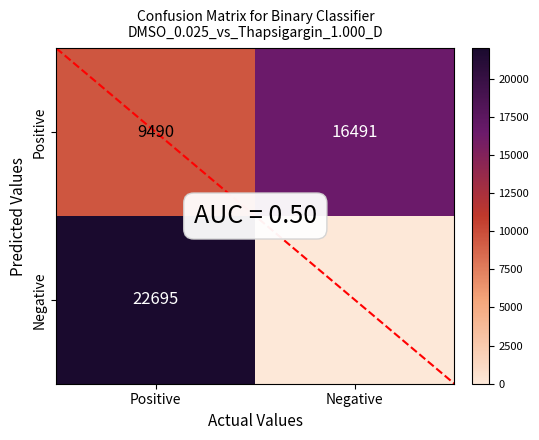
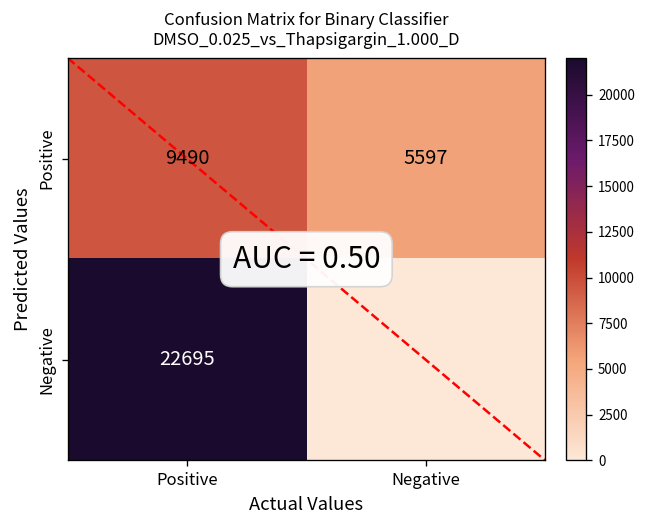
  {
    "Positive": {
      "Positive": 9490,
-     "Negative": 16491
+     "Negative": 5597
    },
    "Negative": {
      "Positive": 22695
    }
  }
